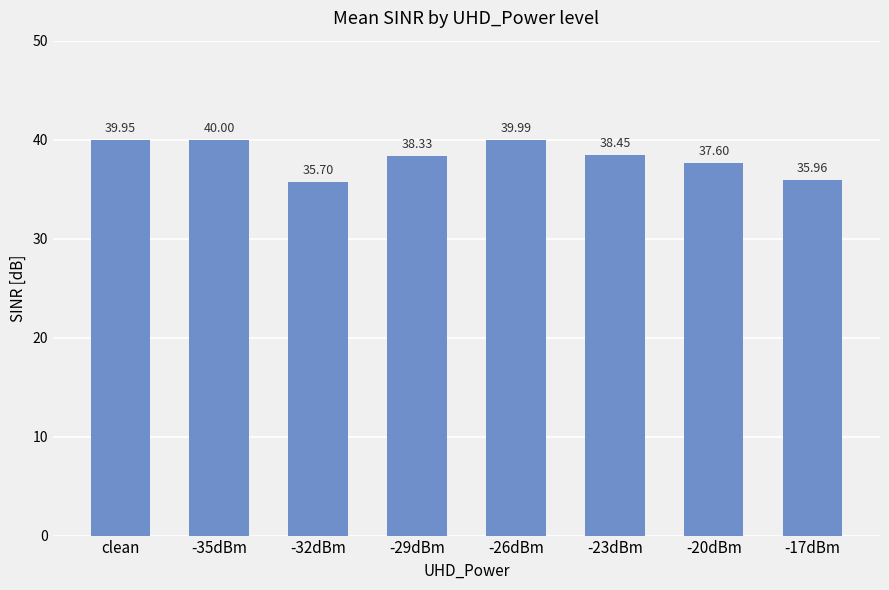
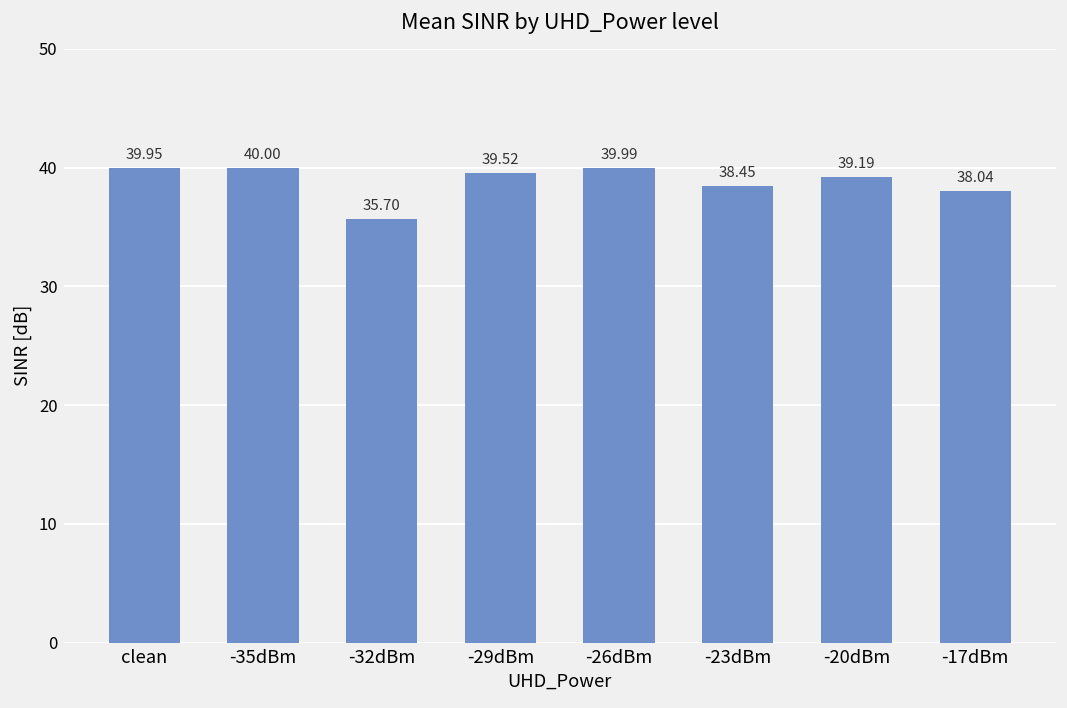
  {
    "clean": 39.95,
    "-35dBm": 40.00,
    "-32dBm": 35.70,
-   "-29dBm": 38.33,
+   "-29dBm": 39.52,
    "-26dBm": 39.99,
    "-23dBm": 38.45,
-   "-20dBm": 37.60,
-   "-17dBm": 35.96
+   "-20dBm": 39.19,
+   "-17dBm": 38.04
  }
